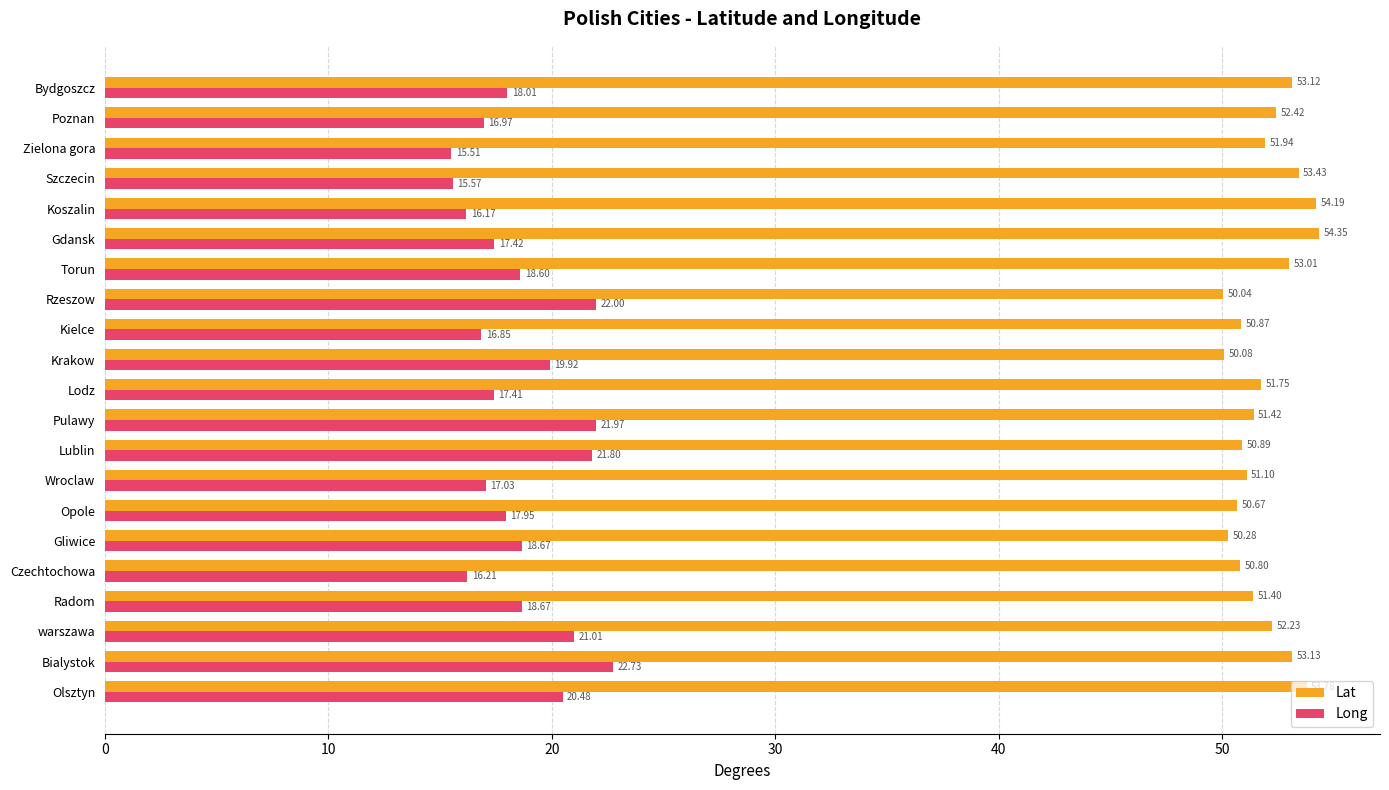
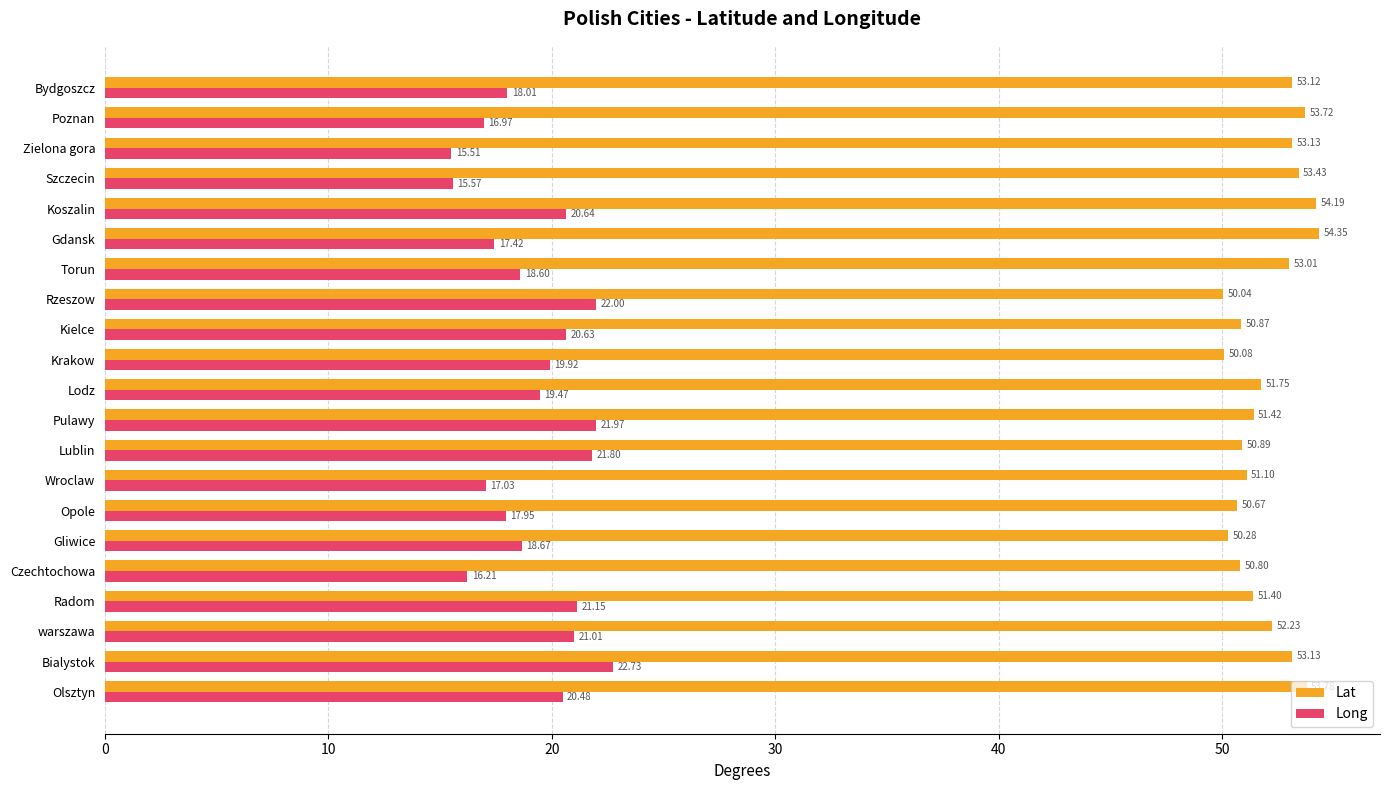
  {
    "Lat": {
      "Bydgoszcz": 53.12,
-     "Poznan": 52.42,
-     "Zielona gora": 51.94,
+     "Poznan": 53.72,
+     "Zielona gora": 53.13,
      "Szczecin": 53.43,
      "Koszalin": 54.19,
      "Gdansk": 54.35,
      "Torun": 53.01,
      "Rzeszow": 50.04,
      "Kielce": 50.87,
      "Krakow": 50.08,
      "Lodz": 51.75,
      "Pulawy": 51.42,
      "Lublin": 50.89,
      "Wroclaw": 51.10,
      "Opole": 50.67,
      "Gliwice": 50.28,
      "Czechtochowa": 50.80,
      "Radom": 51.40,
      "warszawa": 52.23,
      "Bialystok": 53.13
    },
    "Long": {
      "Bydgoszcz": 18.01,
      "Poznan": 16.97,
      "Zielona gora": 15.51,
      "Szczecin": 15.57,
-     "Koszalin": 16.17,
+     "Koszalin": 20.64,
      "Gdansk": 17.42,
      "Torun": 18.60,
      "Rzeszow": 22.00,
-     "Kielce": 16.85,
+     "Kielce": 20.63,
      "Krakow": 19.92,
-     "Lodz": 17.41,
+     "Lodz": 19.47,
      "Pulawy": 21.97,
      "Lublin": 21.80,
      "Wroclaw": 17.03,
      "Opole": 17.95,
      "Gliwice": 18.67,
      "Czechtochowa": 16.21,
-     "Radom": 18.67,
+     "Radom": 21.15,
      "warszawa": 21.01,
      "Bialystok": 22.73,
      "Olsztyn": 20.48
    }
  }
